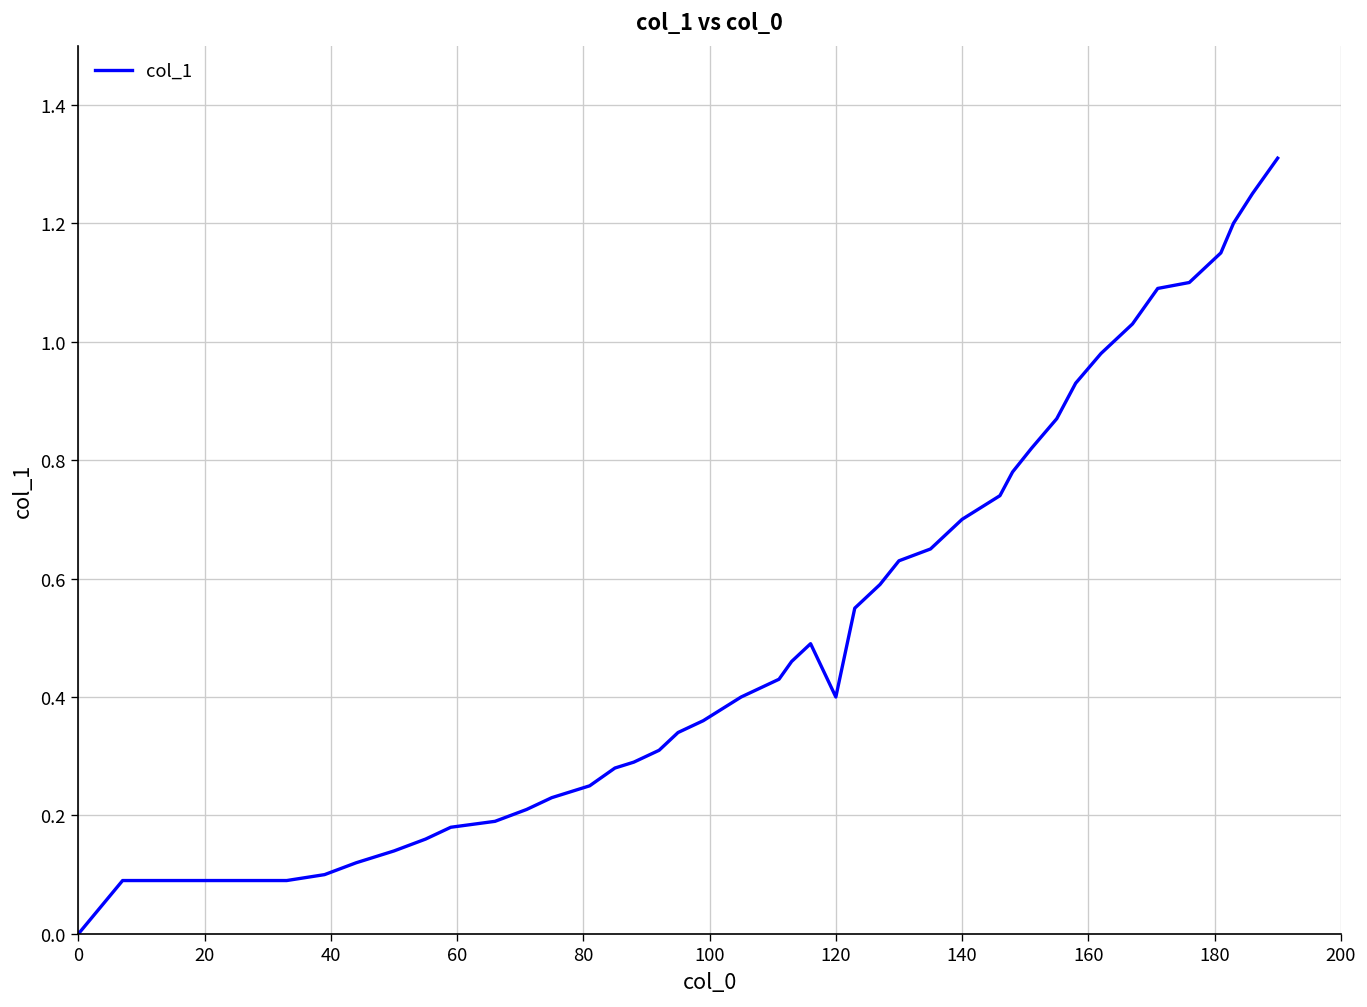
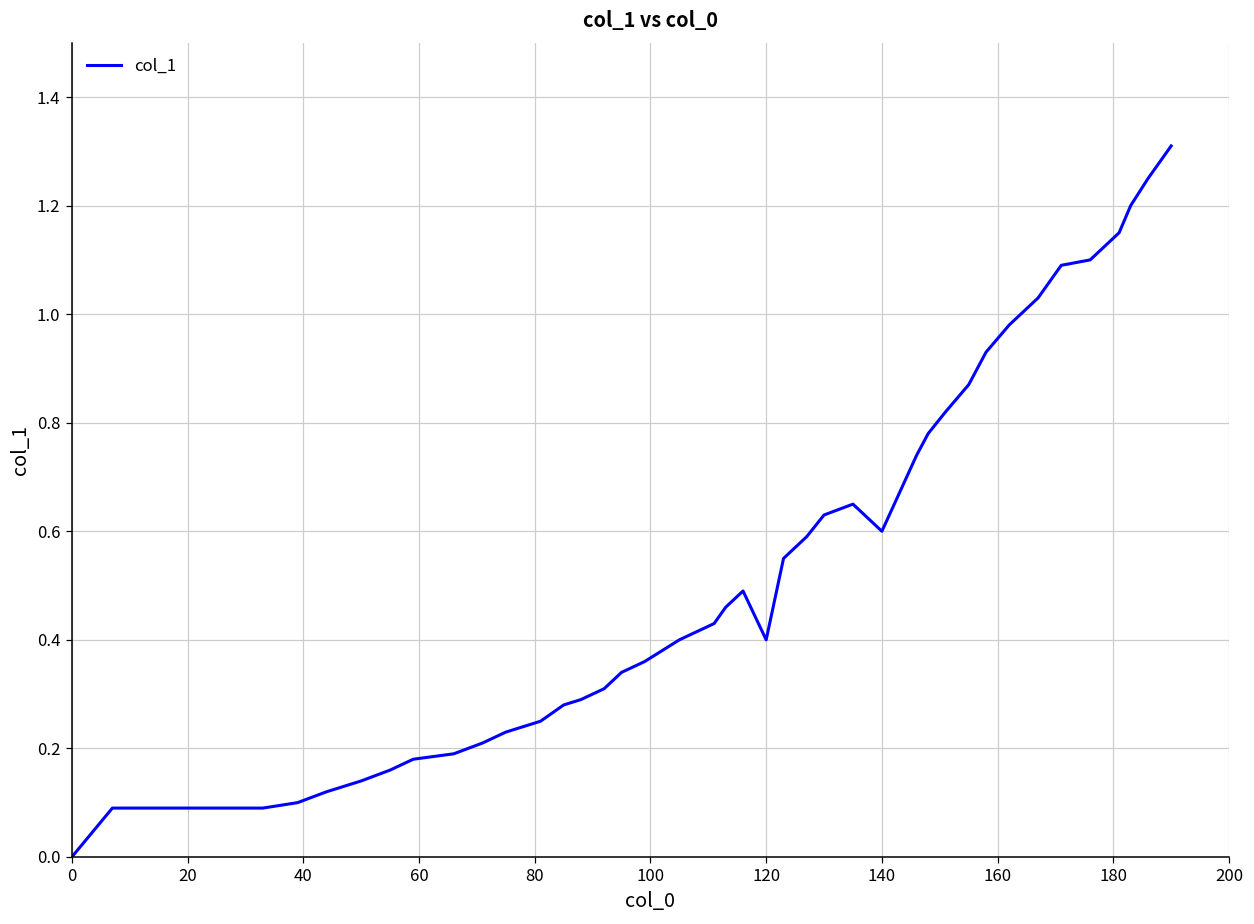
  {
    "0": 0.0,
    "120": 0.4,
-   "140": 0.7
+   "140": 0.6
  }
